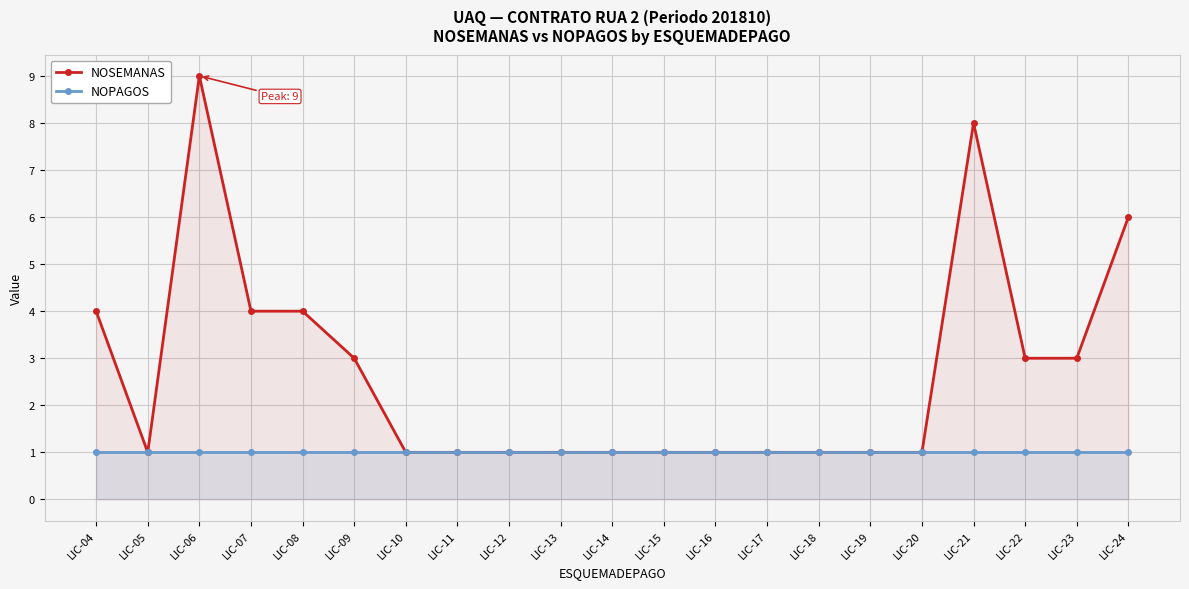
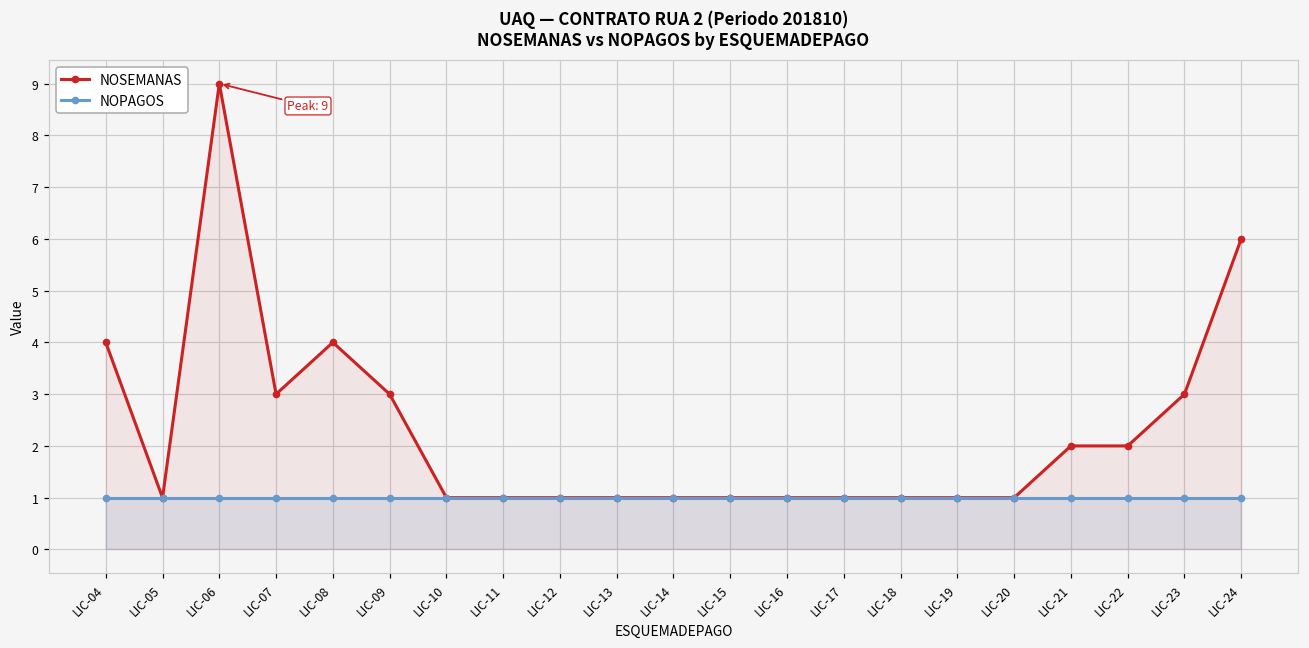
  {
    "NOSEMANAS": {
      "LIC-04": 4,
-     "LIC-07": 4,
+     "LIC-07": 3,
      "LIC-08": 4,
      "LIC-09": 3,
-     "LIC-21": 8,
-     "LIC-22": 3,
+     "LIC-21": 2,
+     "LIC-22": 2,
      "LIC-23": 3,
      "LIC-24": 6
    },
    "NOPAGOS": {
      "LIC-04": 1,
      "LIC-06": 1,
      "LIC-07": 1,
      "LIC-08": 1,
      "LIC-09": 1,
      "LIC-21": 1,
      "LIC-22": 1,
      "LIC-23": 1,
      "LIC-24": 1
    }
  }
